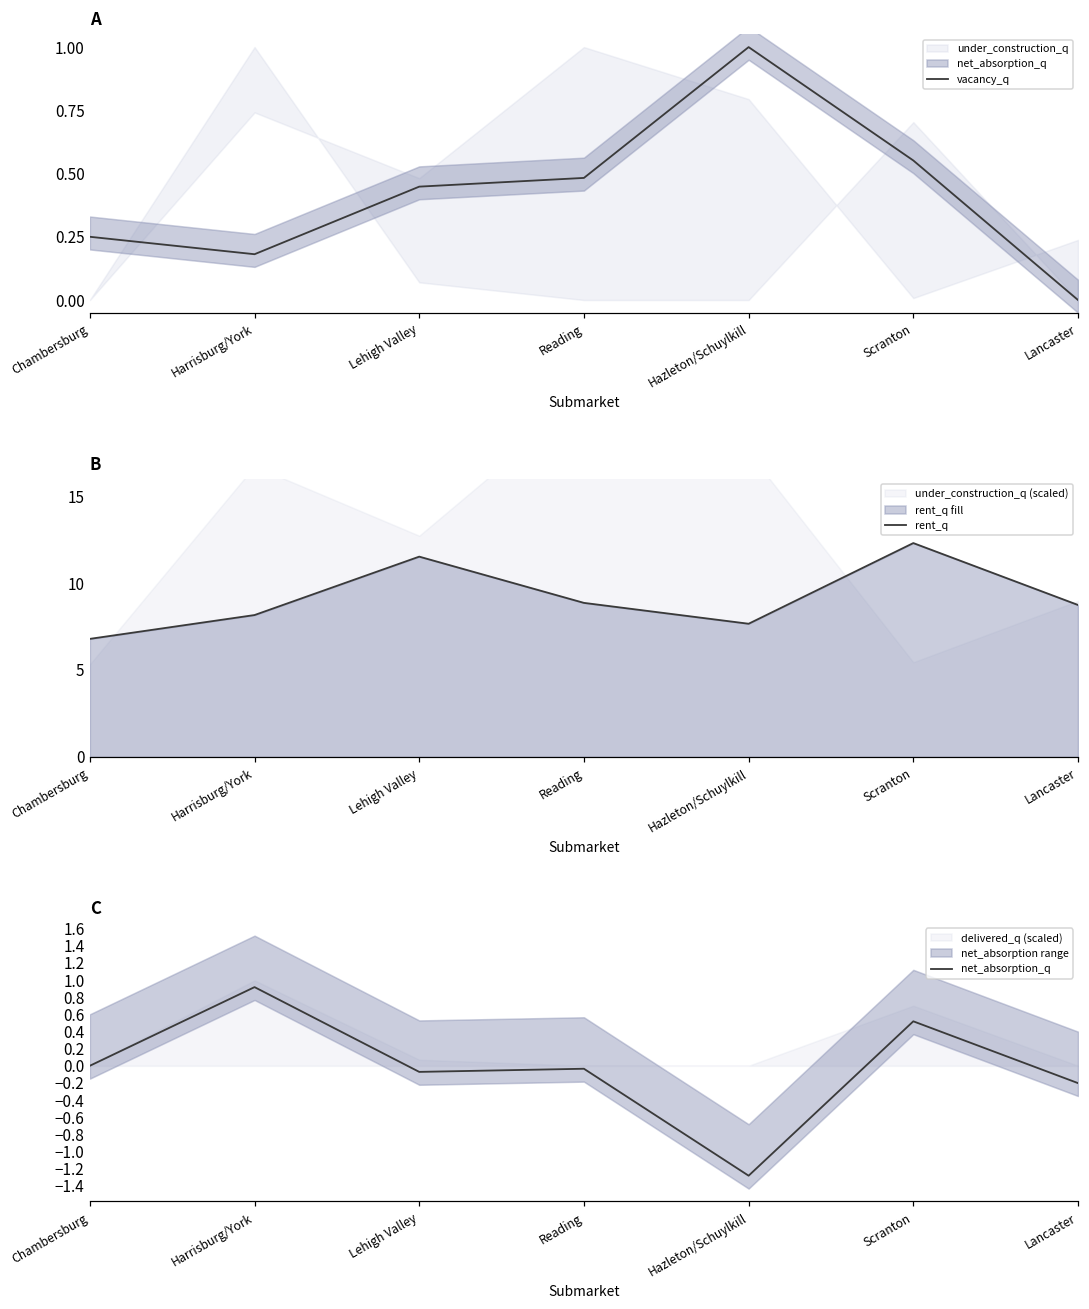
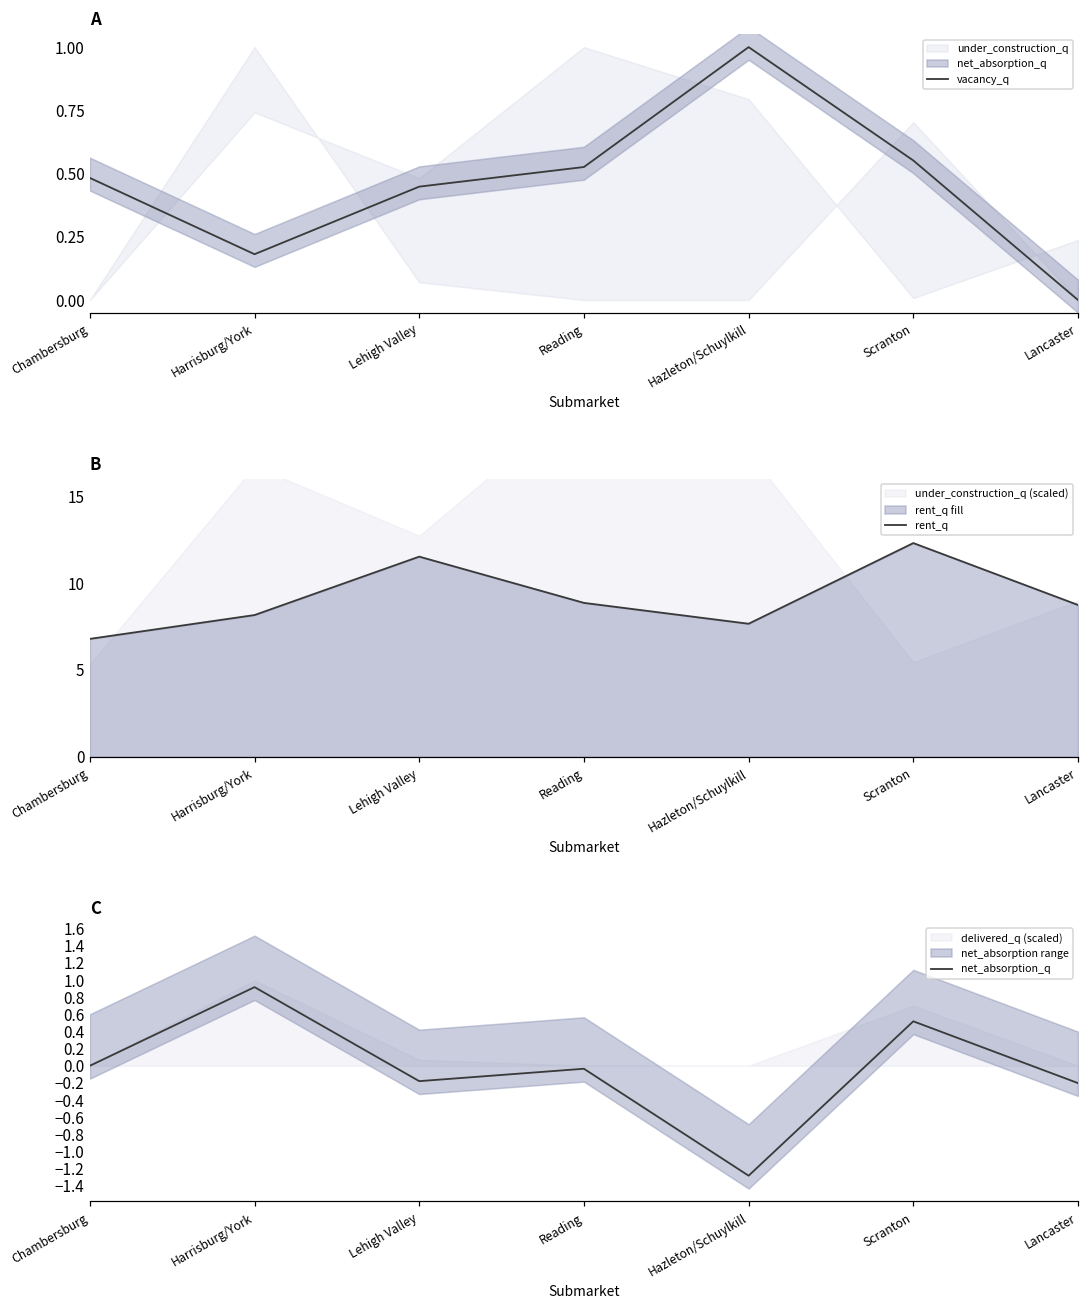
  {
    "A": {
      "vacancy_q": {
-       "Chambersburg": 0.25,
+       "Chambersburg": 0.48,
        "Harrisburg/York": 0.18,
        "Lehigh Valley": 0.45,
-       "Reading": 0.48,
+       "Reading": 0.53,
        "Hazleton/Schuylkill": 1.00,
        "Scranton": 0.55,
        "Lancaster": 0.00
      },
      "under_construction_q": {
        "Chambersburg": 0.00,
        "Reading": 1.00,
        "Hazleton/Schuylkill": 0.79,
        "Lancaster": 0.24
      }
    },
    "B": {
      "rent_q fill": {
        "Chambersburg": 6.8,
        "Harrisburg/York": 8.2,
        "Lehigh Valley": 11.5,
        "Reading": 8.9,
        "Hazleton/Schuylkill": 7.7,
        "Scranton": 12.3,
        "Lancaster": 8.7
      },
      "under_construction_q (scaled)": {
        "Chambersburg": 5.3,
        "Lehigh Valley": 12.7,
        "Scranton": 5.4,
        "Lancaster": 9.0
      }
    },
    "C": {
      "net_absorption_q": {
        "Harrisburg/York": 0.9,
-       "Lehigh Valley": -0.1,
+       "Lehigh Valley": -0.2,
        "Reading": 0.0,
        "Hazleton/Schuylkill": -1.3,
        "Scranton": 0.5,
        "Lancaster": -0.2
      },
      "delivered_q (scaled)": {
        "Harrisburg/York": 1.0,
        "Lehigh Valley": 0.1,
        "Reading": 0.0,
        "Hazleton/Schuylkill": 0.0,
        "Scranton": 0.7,
        "Lancaster": 0.0
      }
    }
  }
